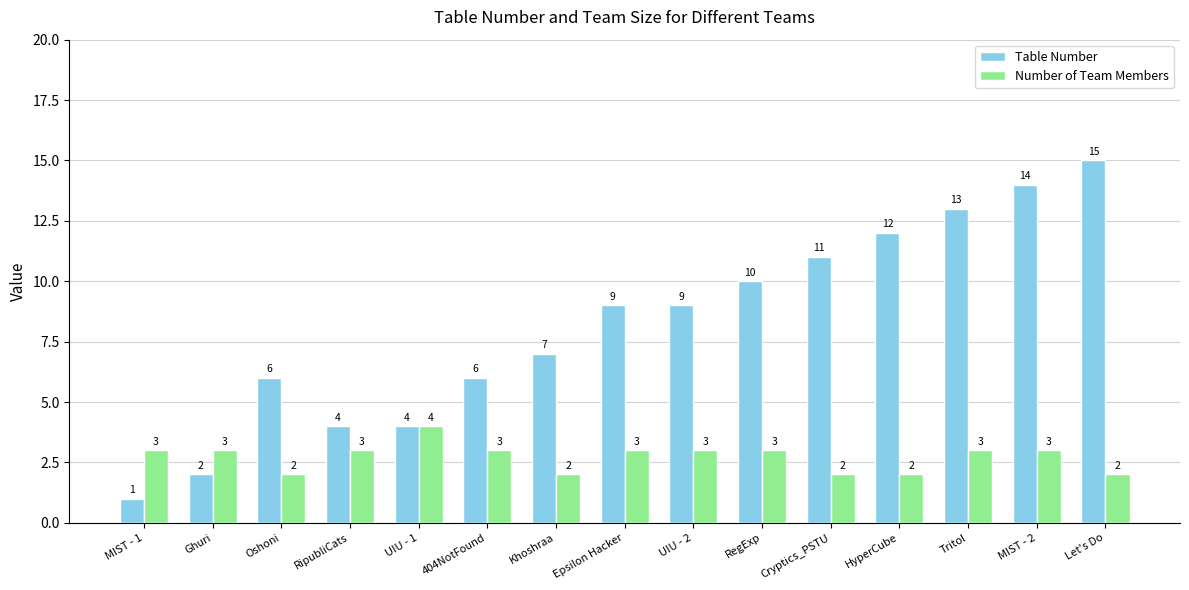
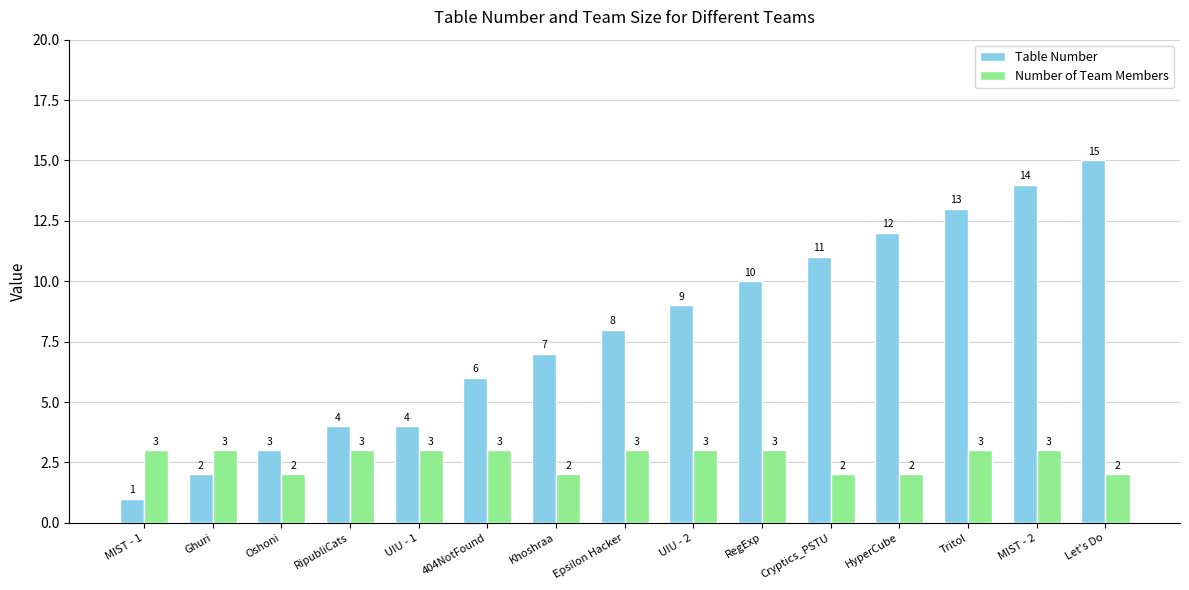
  {
    "Table Number": {
      "MIST - 1": 1,
      "Ghuri": 2,
-     "Oshoni": 6,
+     "Oshoni": 3,
      "RipubliCats": 4,
      "UIU - 1": 4,
      "404NotFound": 6,
      "Khoshraa": 7,
-     "Epsilon Hacker": 9,
+     "Epsilon Hacker": 8,
      "UIU - 2": 9,
      "RegExp": 10,
      "Cryptics_PSTU": 11,
      "HyperCube": 12,
      "Tritol": 13,
      "MIST - 2": 14,
      "Let's Do": 15
    },
    "Number of Team Members": {
      "MIST - 1": 3,
      "Ghuri": 3,
      "Oshoni": 2,
      "RipubliCats": 3,
-     "UIU - 1": 4,
+     "UIU - 1": 3,
      "404NotFound": 3,
      "Khoshraa": 2,
      "Epsilon Hacker": 3,
      "UIU - 2": 3,
      "RegExp": 3,
      "Cryptics_PSTU": 2,
      "HyperCube": 2,
      "Tritol": 3,
      "MIST - 2": 3,
      "Let's Do": 2
    }
  }
